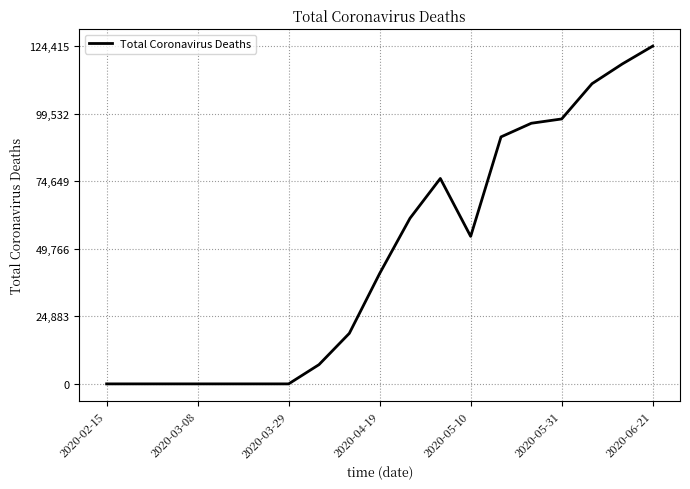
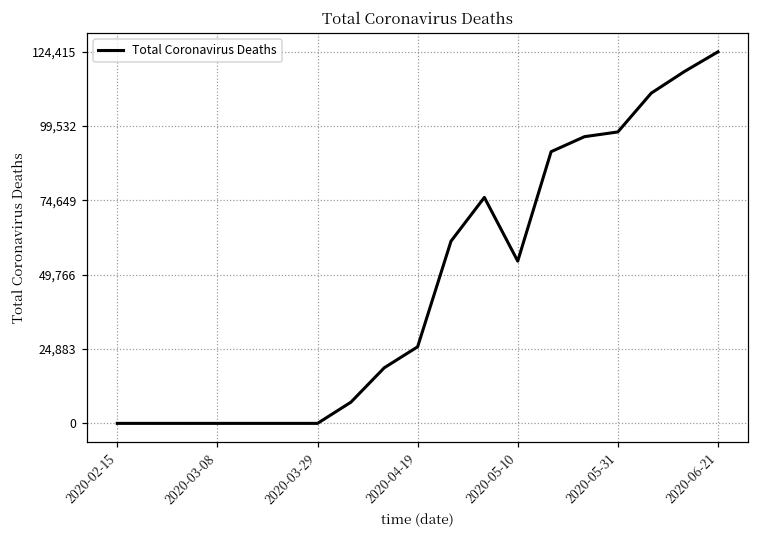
  {
    "2020-02-15": "0",
    "2020-03-08": "0",
    "2020-03-29": "0",
-   "2020-04-19": "41,000",
+   "2020-04-19": "26,000",
    "2020-05-10": "54,000",
    "2020-05-31": "98,000",
    "2020-06-21": "124,000"
  }
